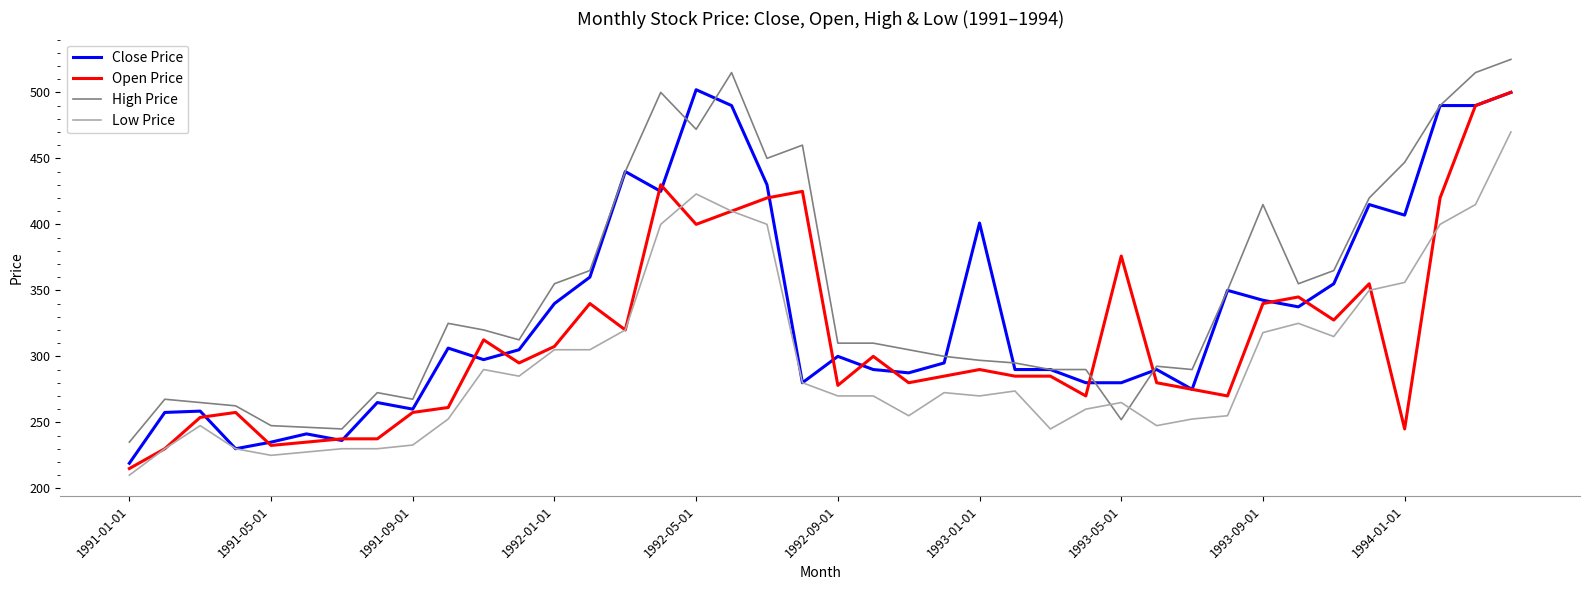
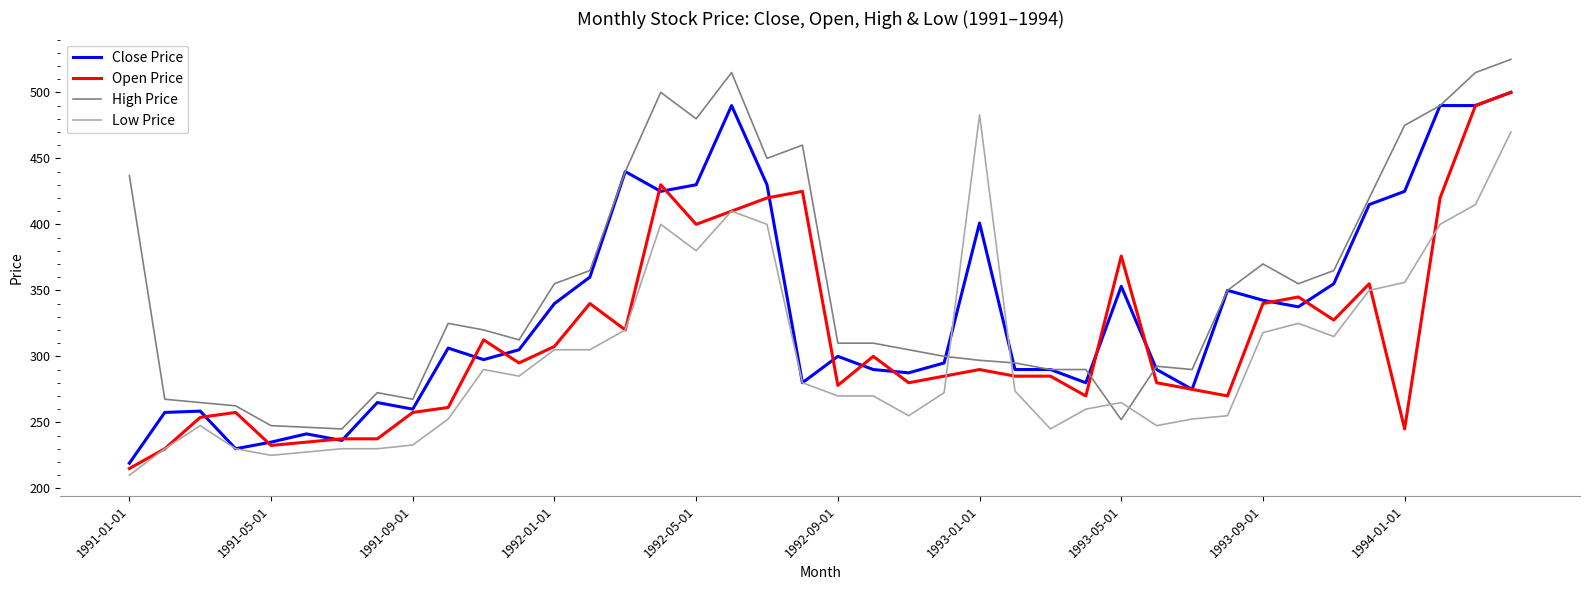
  {
    "Close Price": {
      "1991-01-01": 219,
      "1991-05-01": 235,
      "1991-09-01": 260,
      "1992-01-01": 340,
-     "1992-05-01": 502,
+     "1992-05-01": 430,
      "1992-09-01": 300,
      "1993-01-01": 401,
-     "1993-05-01": 280,
+     "1993-05-01": 353,
      "1993-09-01": 343,
-     "1994-01-01": 407
+     "1994-01-01": 425
    },
    "Open Price": {
      "1991-01-01": 215,
      "1991-05-01": 233,
      "1991-09-01": 258,
      "1992-01-01": 308,
      "1992-05-01": 400,
      "1992-09-01": 278,
      "1993-01-01": 290,
      "1993-05-01": 376,
      "1993-09-01": 340,
      "1994-01-01": 245
    },
    "High Price": {
-     "1991-01-01": 235,
+     "1991-01-01": 437,
      "1991-05-01": 248,
      "1991-09-01": 268,
      "1992-01-01": 355,
-     "1992-05-01": 472,
+     "1992-05-01": 480,
      "1992-09-01": 310,
      "1993-01-01": 297,
      "1993-05-01": 252,
-     "1993-09-01": 415,
-     "1994-01-01": 447
+     "1993-09-01": 370,
+     "1994-01-01": 475
    },
    "Low Price": {
      "1991-01-01": 210,
      "1991-05-01": 225,
      "1991-09-01": 233,
      "1992-01-01": 305,
-     "1992-05-01": 423,
+     "1992-05-01": 380,
      "1992-09-01": 270,
-     "1993-01-01": 270,
+     "1993-01-01": 483,
      "1993-05-01": 265,
      "1993-09-01": 318,
      "1994-01-01": 356
    }
  }
